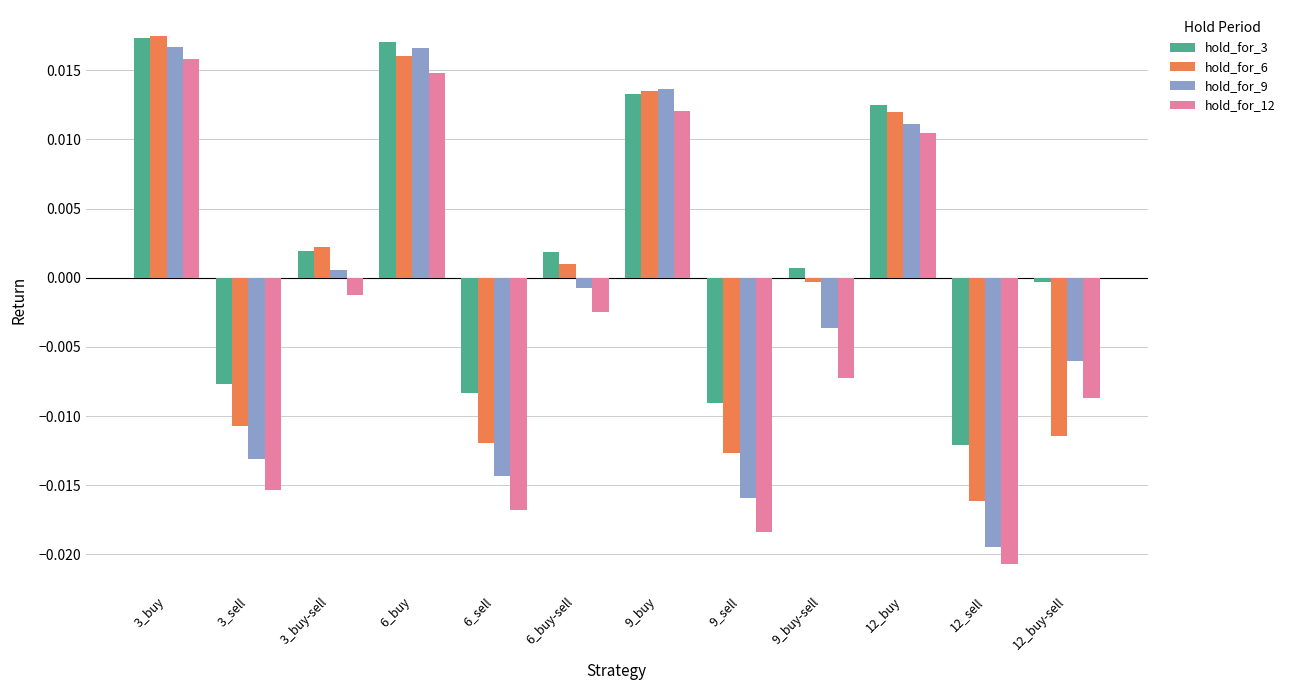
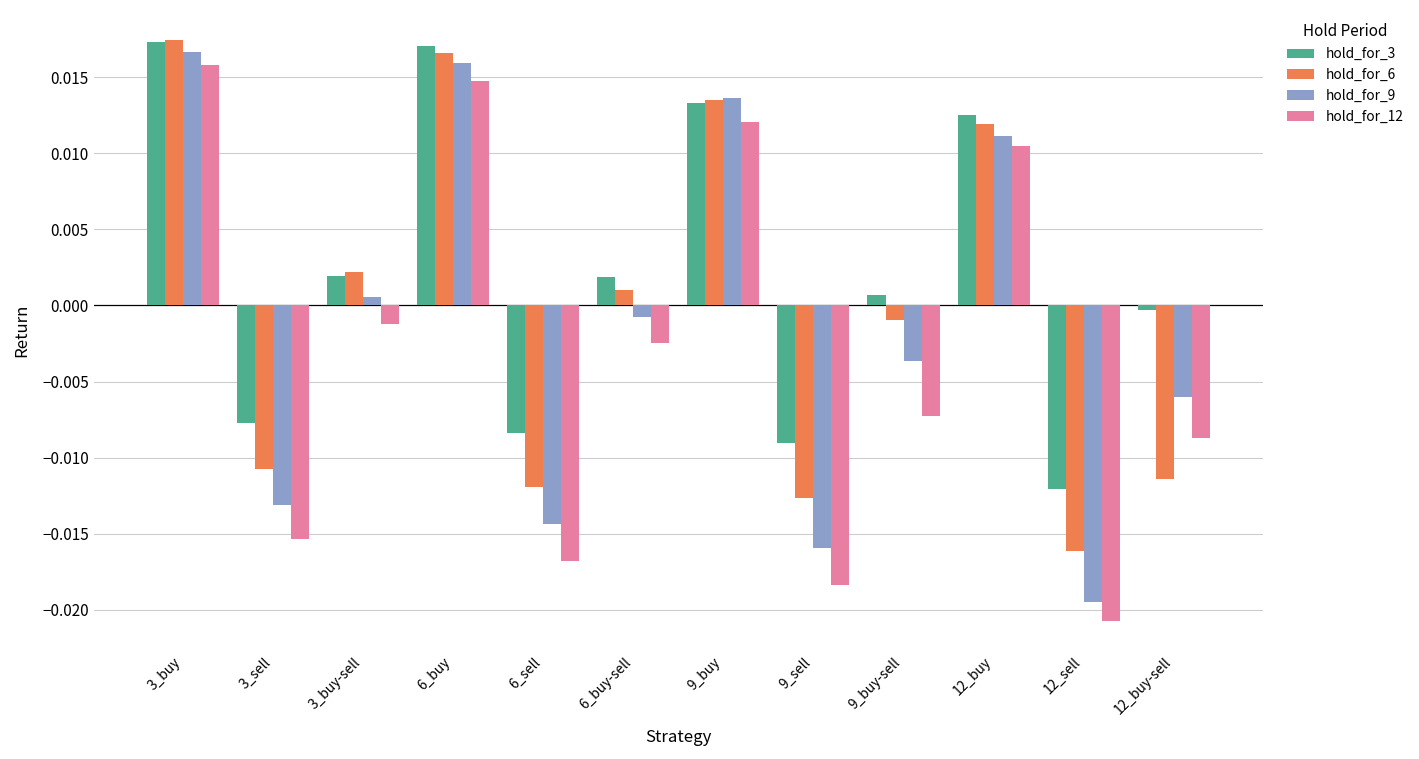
  {
    "hold_for_3": {
      "3_buy": 0.0173,
      "3_sell": -0.0077,
      "3_buy-sell": 0.0019,
      "6_buy": 0.0170,
      "6_sell": -0.0084,
      "6_buy-sell": 0.0018,
      "9_buy": 0.0133,
      "9_sell": -0.0090,
      "9_buy-sell": 0.0007,
      "12_buy": 0.0125,
      "12_sell": -0.0121,
      "12_buy-sell": -0.0003
    },
    "hold_for_6": {
      "3_buy": 0.0174,
      "3_sell": -0.0107,
      "3_buy-sell": 0.0022,
-     "6_buy": 0.0160,
+     "6_buy": 0.0166,
      "6_sell": -0.0119,
      "6_buy-sell": 0.0010,
      "9_buy": 0.0135,
      "9_sell": -0.0126,
-     "9_buy-sell": -0.0003,
+     "9_buy-sell": -0.0009,
      "12_buy": 0.0120,
      "12_sell": -0.0161,
      "12_buy-sell": -0.0114
    },
    "hold_for_9": {
      "3_buy": 0.0166,
      "3_sell": -0.0131,
      "3_buy-sell": 0.0006,
-     "6_buy": 0.0166,
+     "6_buy": 0.0159,
      "6_sell": -0.0143,
      "6_buy-sell": -0.0007,
      "9_buy": 0.0136,
      "9_sell": -0.0159,
      "9_buy-sell": -0.0036,
      "12_buy": 0.0111,
      "12_sell": -0.0195,
      "12_buy-sell": -0.0060
    },
    "hold_for_12": {
      "3_buy": 0.0158,
      "3_sell": -0.0153,
      "3_buy-sell": -0.0012,
      "6_buy": 0.0148,
      "6_sell": -0.0168,
      "6_buy-sell": -0.0025,
      "9_buy": 0.0120,
      "9_sell": -0.0184,
      "9_buy-sell": -0.0072,
      "12_buy": 0.0105,
      "12_sell": -0.0207,
      "12_buy-sell": -0.0087
    }
  }
